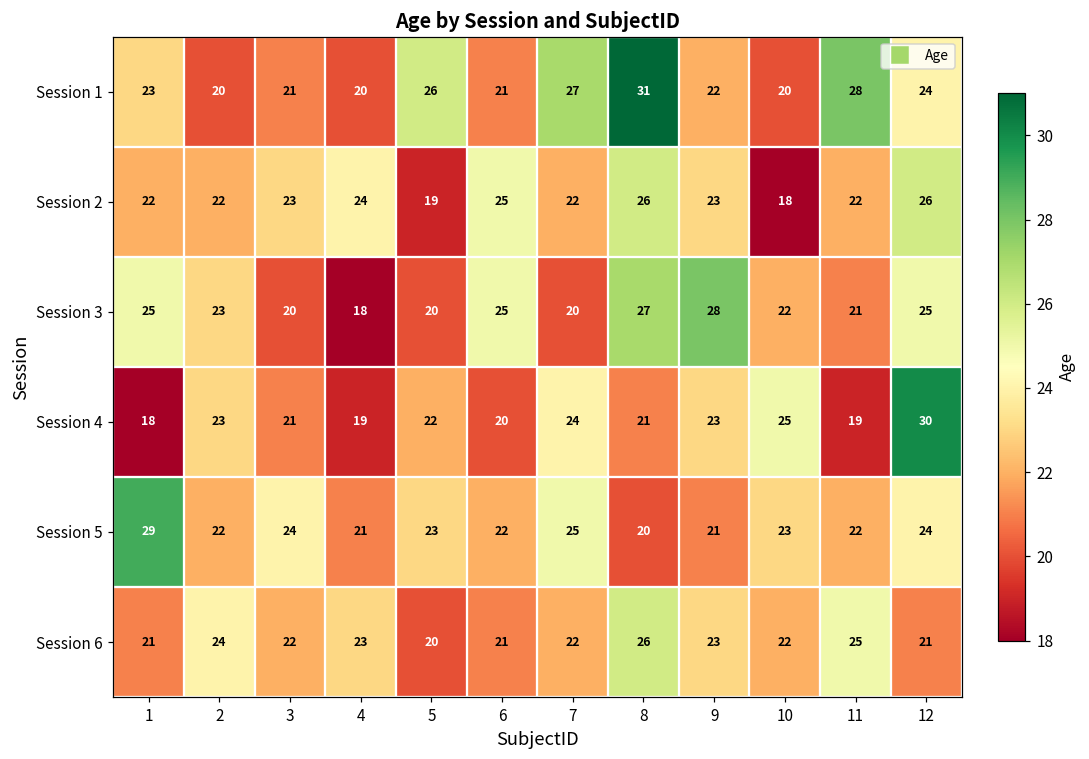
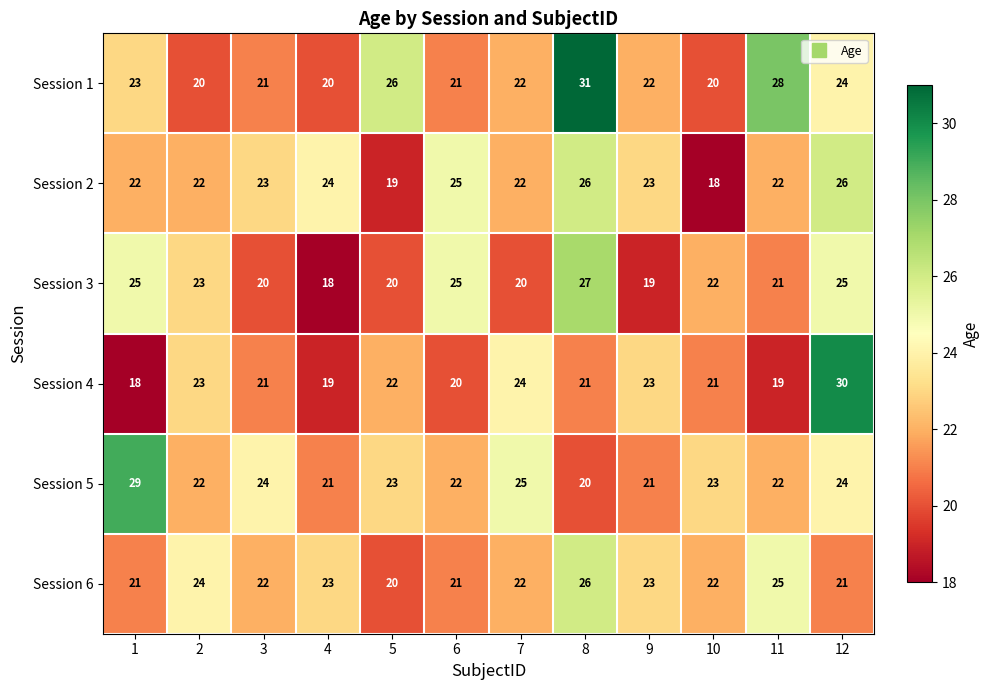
  {
    "Session 1": {
      "1": 23,
      "2": 20,
      "3": 21,
      "4": 20,
      "5": 26,
      "6": 21,
-     "7": 27,
+     "7": 22,
      "8": 31,
      "9": 22,
      "10": 20,
      "11": 28,
      "12": 24
    },
    "Session 2": {
      "1": 22,
      "2": 22,
      "3": 23,
      "4": 24,
      "5": 19,
      "6": 25,
      "7": 22,
      "8": 26,
      "9": 23,
      "10": 18,
      "11": 22,
      "12": 26
    },
    "Session 3": {
      "1": 25,
      "2": 23,
      "3": 20,
      "4": 18,
      "5": 20,
      "6": 25,
      "7": 20,
      "8": 27,
-     "9": 28,
+     "9": 19,
      "10": 22,
      "11": 21,
      "12": 25
    },
    "Session 4": {
      "1": 18,
      "2": 23,
      "3": 21,
      "4": 19,
      "5": 22,
      "6": 20,
      "7": 24,
      "8": 21,
      "9": 23,
-     "10": 25,
+     "10": 21,
      "11": 19,
      "12": 30
    },
    "Session 5": {
      "1": 29,
      "2": 22,
      "3": 24,
      "4": 21,
      "5": 23,
      "6": 22,
      "7": 25,
      "8": 20,
      "9": 21,
      "10": 23,
      "11": 22,
      "12": 24
    },
    "Session 6": {
      "1": 21,
      "2": 24,
      "3": 22,
      "4": 23,
      "5": 20,
      "6": 21,
      "7": 22,
      "8": 26,
      "9": 23,
      "10": 22,
      "11": 25,
      "12": 21
    }
  }
